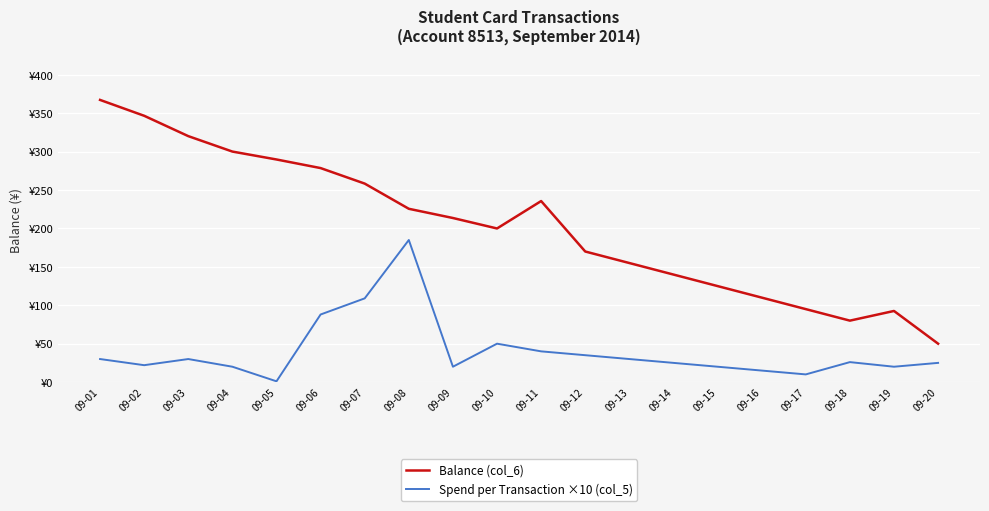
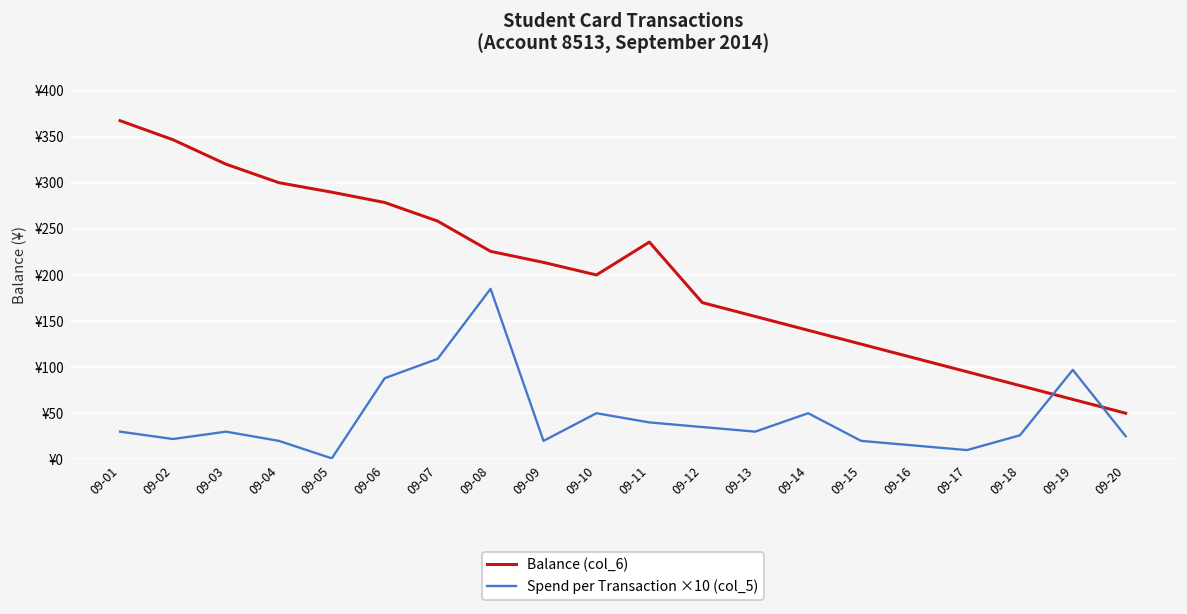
  {
    "Balance (col_6)": {
      "09-01": "¥370",
      "09-02": "¥350",
      "09-03": "¥320",
      "09-04": "¥300",
      "09-05": "¥290",
      "09-06": "¥280",
      "09-07": "¥260",
      "09-08": "¥230",
      "09-09": "¥210",
      "09-10": "¥200",
      "09-11": "¥240",
      "09-12": "¥170",
      "09-13": "¥160",
      "09-14": "¥140",
      "09-15": "¥130",
      "09-16": "¥110",
      "09-17": "¥100",
      "09-18": "¥80",
-     "09-19": "¥90",
+     "09-19": "¥70",
      "09-20": "¥50"
    },
    "Spend per Transaction ×10 (col_5)": {
      "09-01": "¥30",
      "09-02": "¥20",
      "09-03": "¥30",
      "09-04": "¥20",
      "09-05": "¥0",
      "09-06": "¥90",
      "09-07": "¥110",
      "09-08": "¥190",
      "09-09": "¥20",
      "09-10": "¥50",
      "09-11": "¥40",
      "09-12": "¥40",
      "09-13": "¥30",
-     "09-14": "¥30",
+     "09-14": "¥50",
      "09-15": "¥20",
      "09-16": "¥20",
      "09-17": "¥10",
      "09-18": "¥30",
-     "09-19": "¥20",
+     "09-19": "¥100",
      "09-20": "¥30"
    }
  }
